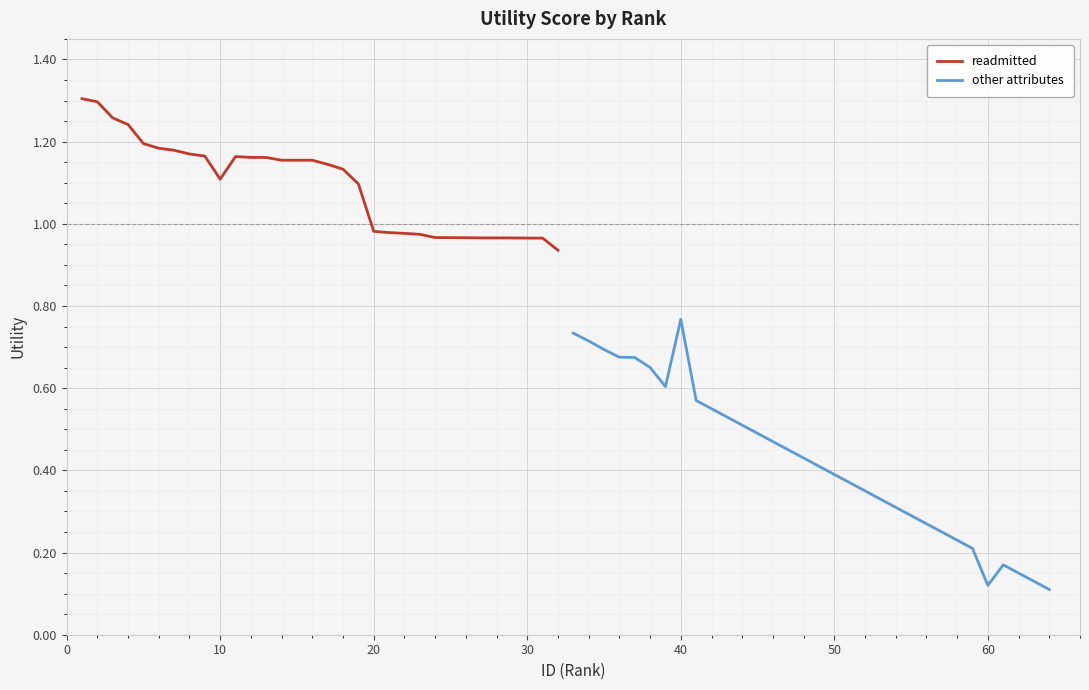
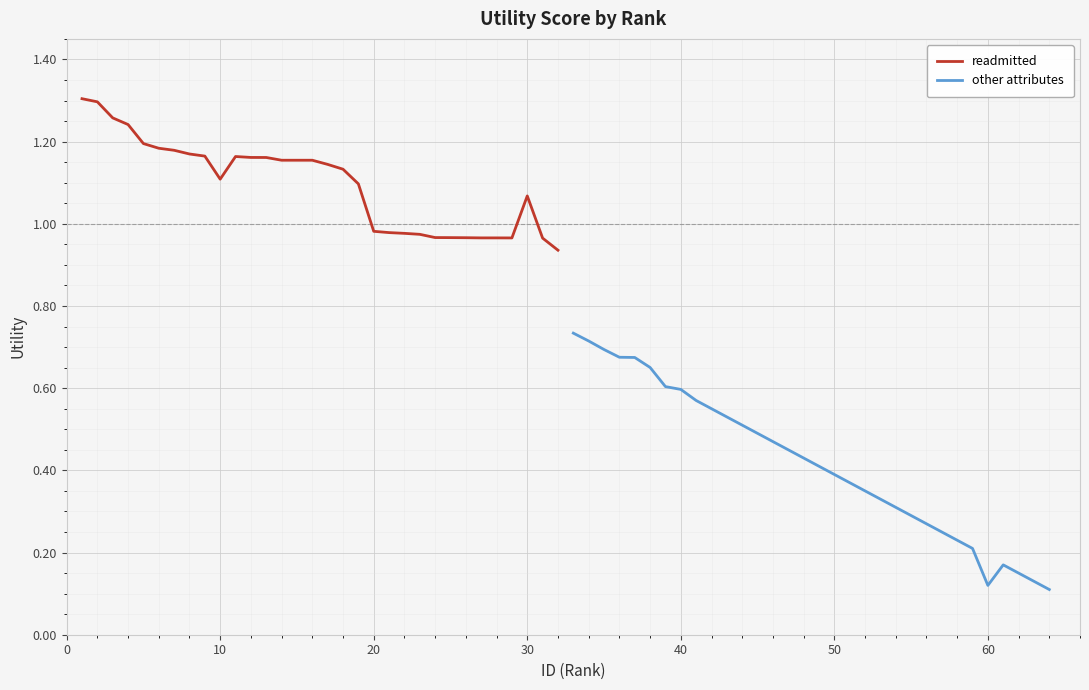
  {
    "readmitted": {
      "10": 1.11,
      "20": 0.98,
-     "30": 0.97
+     "30": 1.07
    },
    "other attributes": {
-     "40": 0.77,
+     "40": 0.60,
      "50": 0.39,
      "60": 0.12
    }
  }
